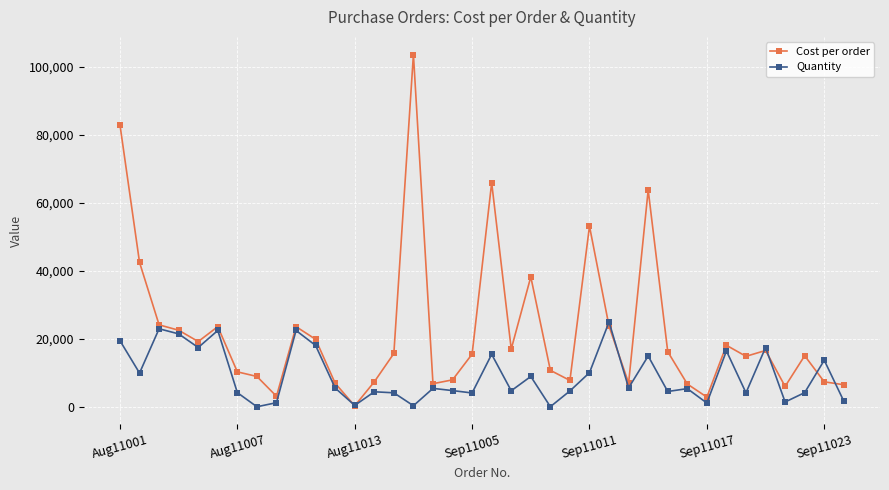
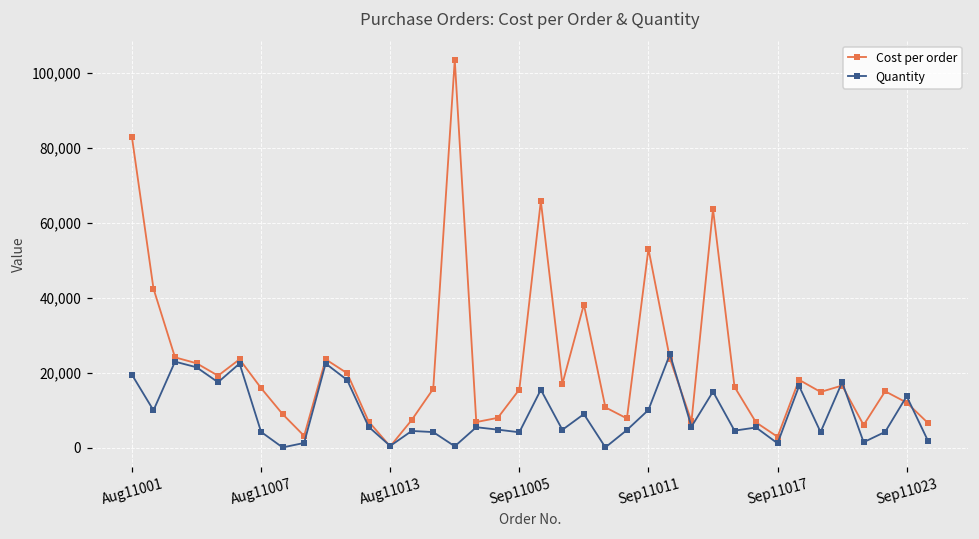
  {
    "Cost per order": {
      "Aug11001": "83,000",
-     "Aug11007": "10,000",
+     "Aug11007": "16,000",
      "Sep11005": "16,000",
      "Sep11011": "53,000",
      "Sep11017": "3,000",
-     "Sep11023": "7,000"
+     "Sep11023": "12,000"
    },
    "Quantity": {
      "Aug11001": "20,000",
      "Aug11007": "4,000",
      "Sep11005": "4,000",
      "Sep11011": "10,000",
      "Sep11017": "1,000",
      "Sep11023": "14,000"
    }
  }
